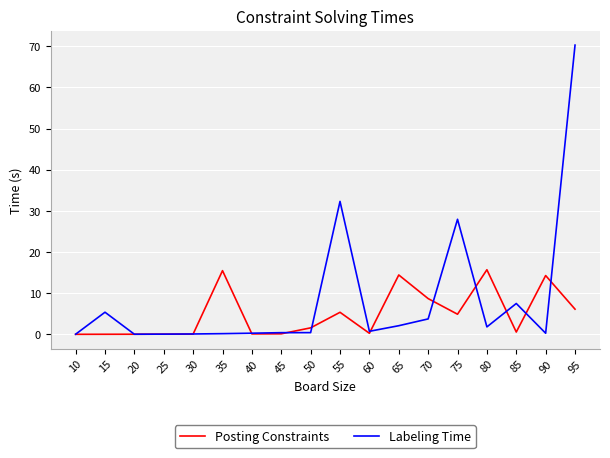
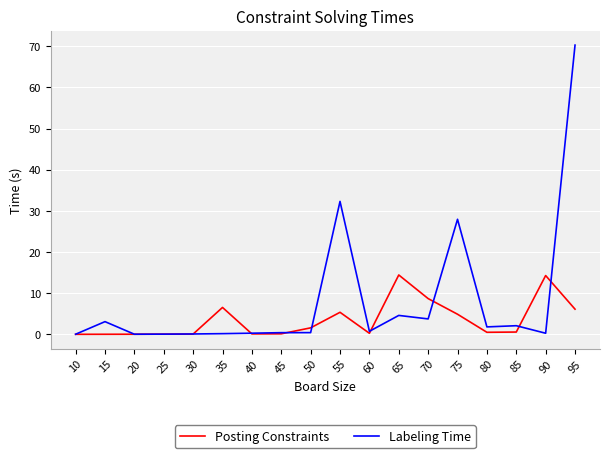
  {
    "Posting Constraints": {
      "15": 0,
-     "35": 15,
+     "35": 7,
      "50": 2,
      "55": 5,
      "65": 14,
      "70": 9,
      "75": 5,
-     "80": 16,
+     "80": 1,
      "85": 1,
      "90": 14,
      "95": 6
    },
    "Labeling Time": {
-     "15": 5,
+     "15": 3,
      "35": 0,
      "50": 0,
      "55": 32,
-     "65": 2,
+     "65": 5,
      "70": 4,
      "75": 28,
      "80": 2,
-     "85": 8,
+     "85": 2,
      "90": 0,
      "95": 70
    }
  }
